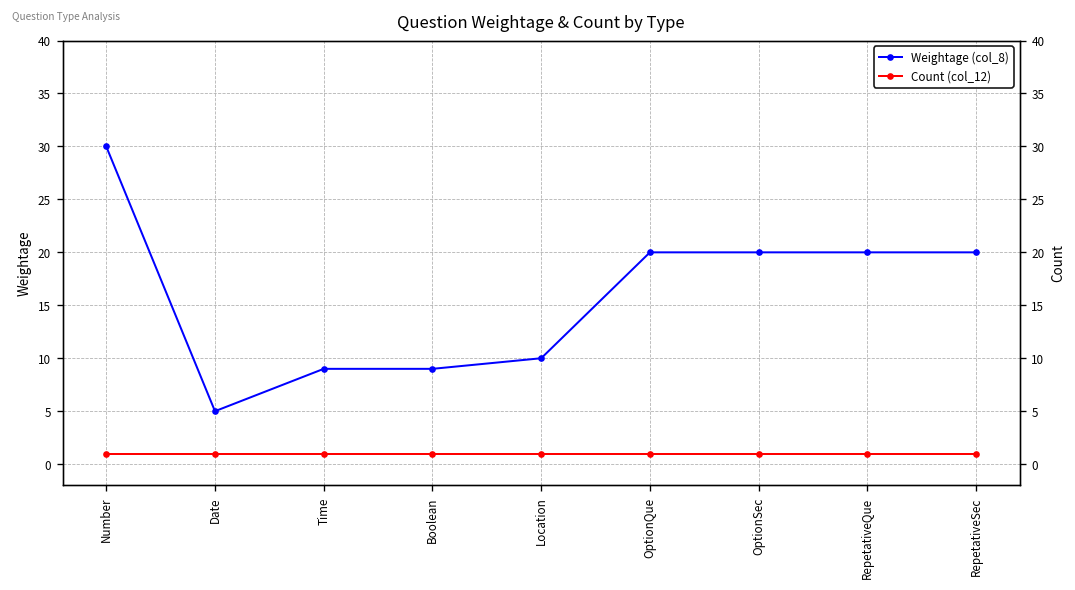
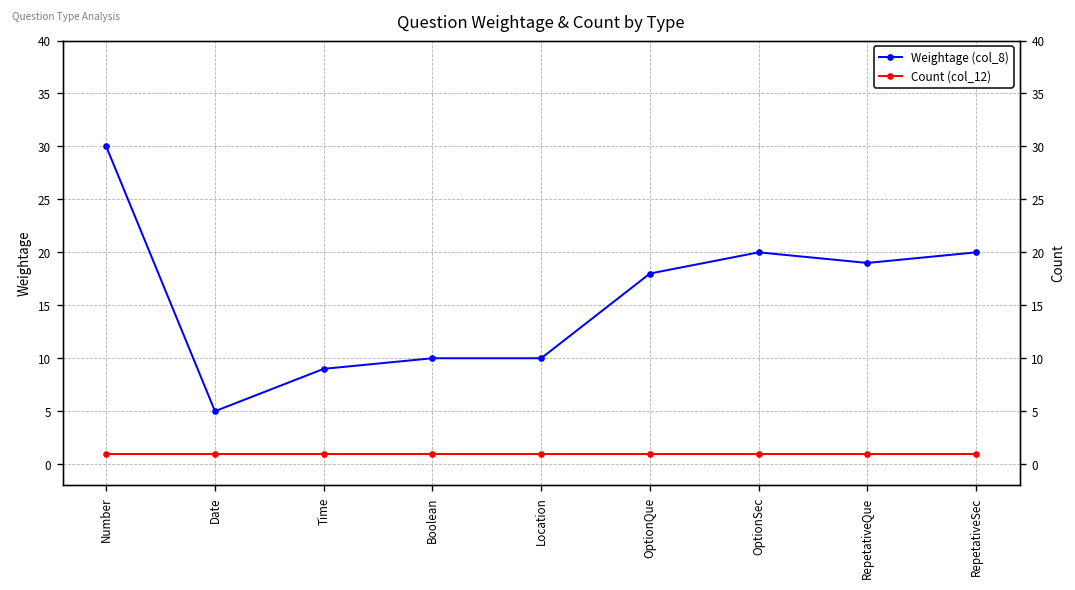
  {
    "Weightage (col_8)": {
      "Number": 30,
      "Date": 5,
      "Time": 9,
-     "Boolean": 9,
+     "Boolean": 10,
      "Location": 10,
-     "OptionQue": 20,
+     "OptionQue": 18,
      "OptionSec": 20,
-     "RepetativeQue": 20,
+     "RepetativeQue": 19,
      "RepetativeSec": 20
    },
    "Count (col_12)": {
      "Number": 1,
      "Date": 1,
      "Time": 1,
      "Boolean": 1,
      "Location": 1,
      "OptionQue": 1,
      "OptionSec": 1,
      "RepetativeQue": 1,
      "RepetativeSec": 1
    }
  }
